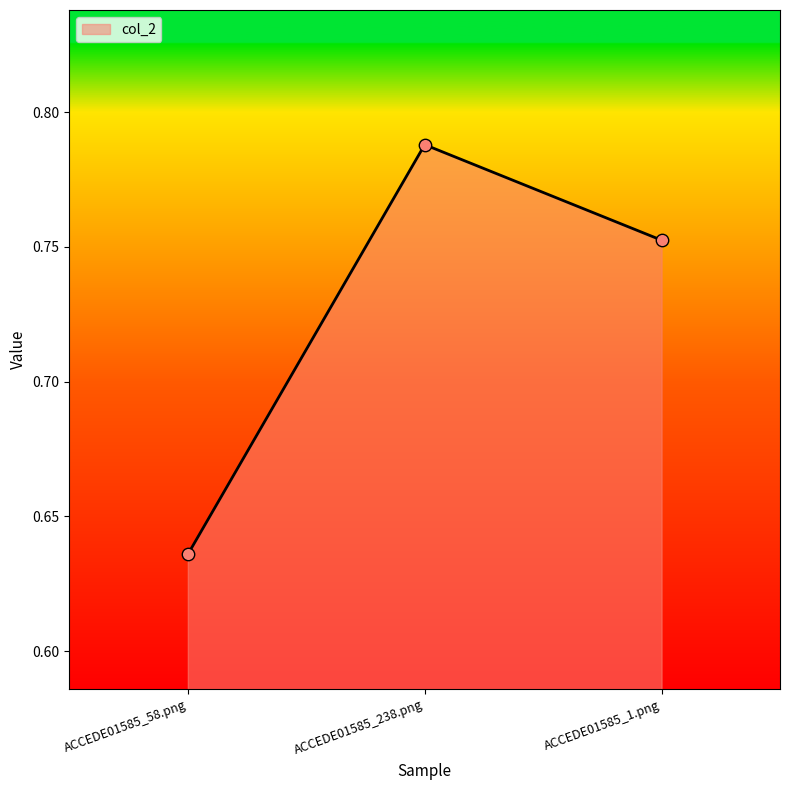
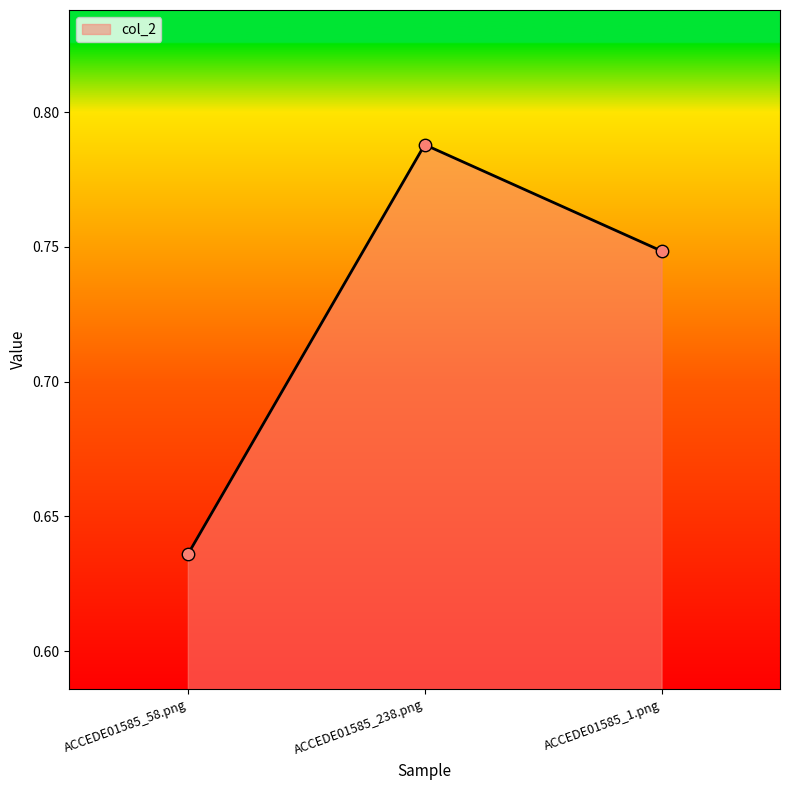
  {
    "ACCEDE01585_58.png": 0.636,
    "ACCEDE01585_238.png": 0.788,
-   "ACCEDE01585_1.png": 0.753
+   "ACCEDE01585_1.png": 0.748
  }
